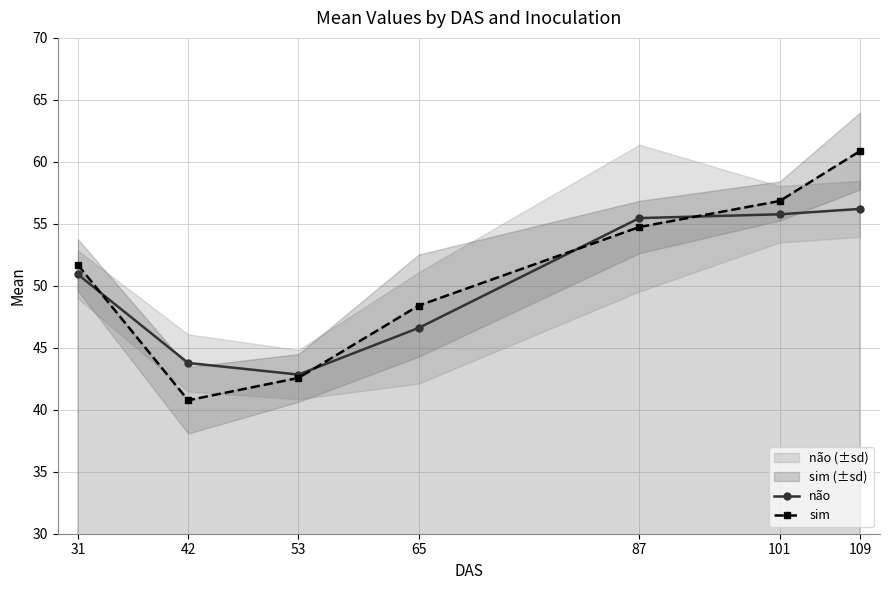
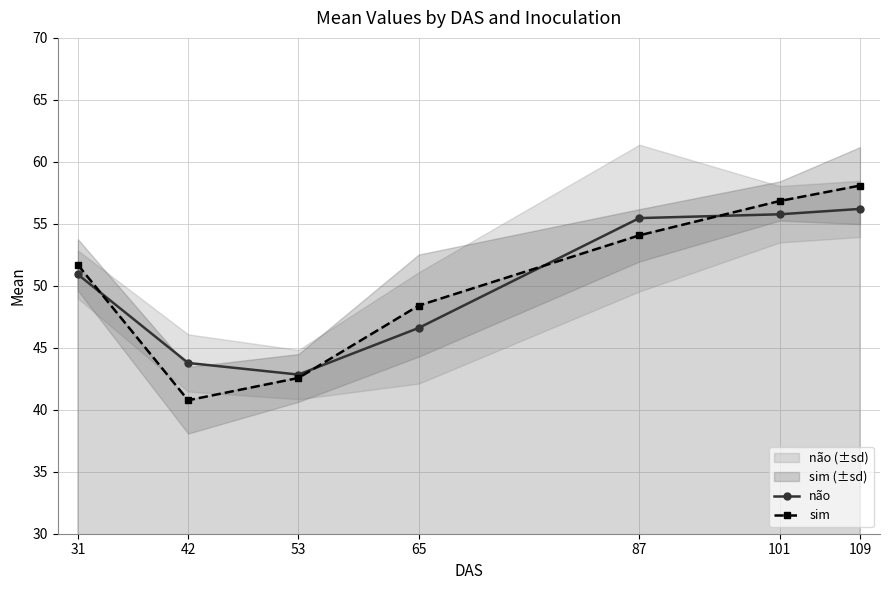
  {
    "sim": {
      "31": 51.7,
      "42": 40.8,
      "53": 42.6,
      "65": 48.4,
-     "87": 54.7,
+     "87": 54.1,
      "101": 56.8,
-     "109": 60.9
+     "109": 58.1
    }
  }
